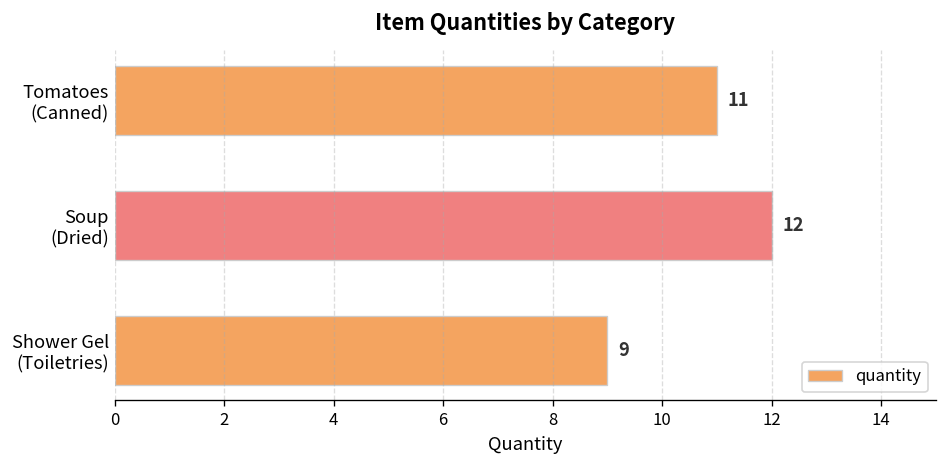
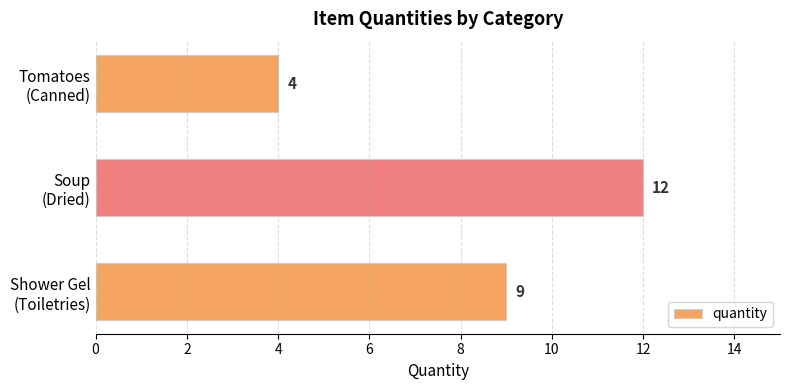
  {
-   "Tomatoes (Canned)": 11,
+   "Tomatoes (Canned)": 4,
    "Soup (Dried)": 12,
    "Shower Gel (Toiletries)": 9
  }
